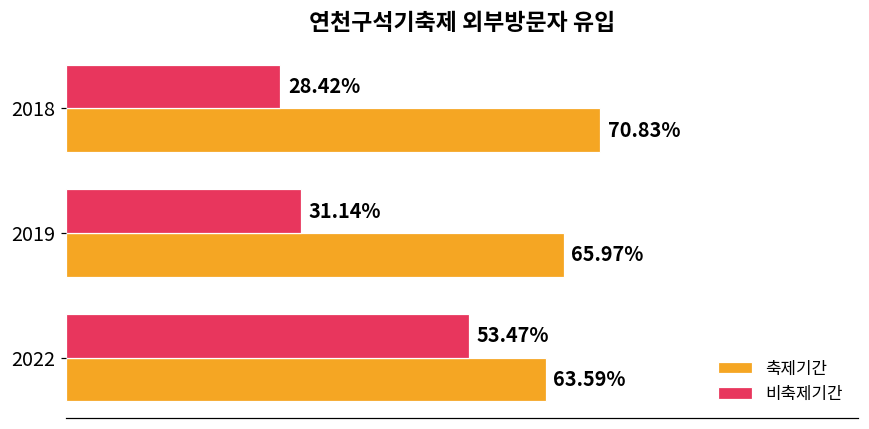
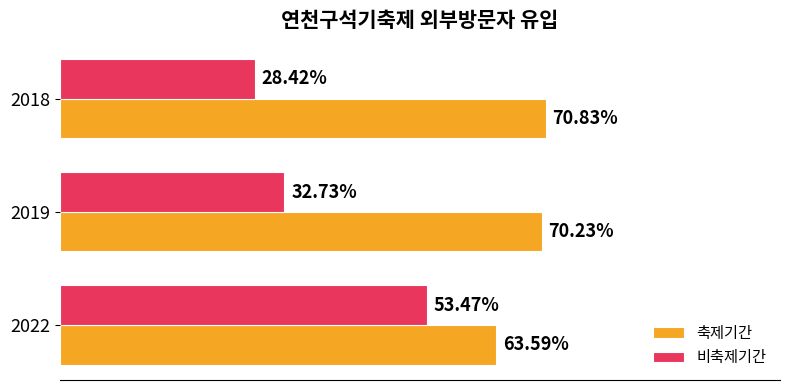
  {
    "축제기간": {
      "2018": "70.83%",
-     "2019": "65.97%",
+     "2019": "70.23%",
      "2022": "63.59%"
    },
    "비축제기간": {
      "2018": "28.42%",
-     "2019": "31.14%",
+     "2019": "32.73%",
      "2022": "53.47%"
    }
  }
